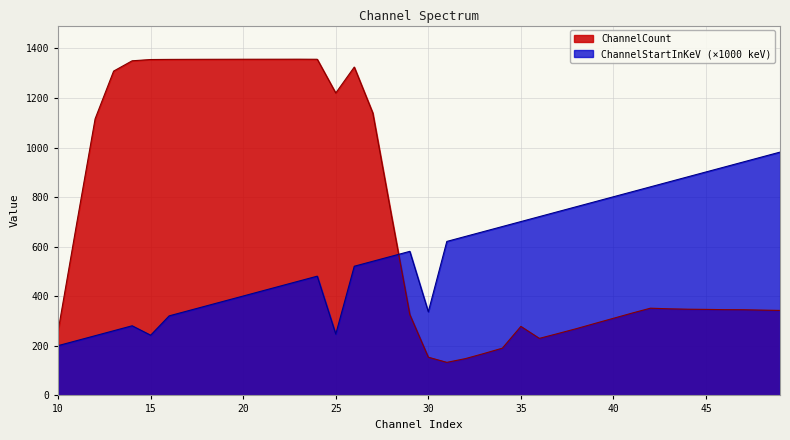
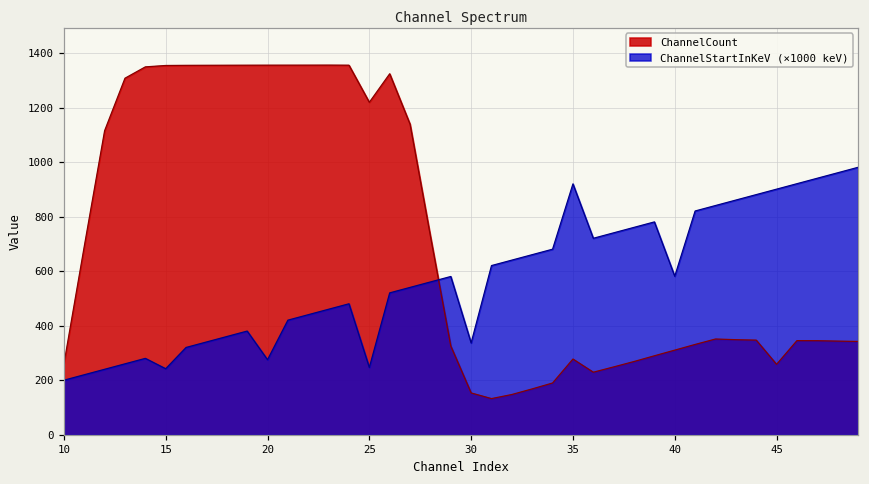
  {
    "ChannelCount": {
      "10": 260,
      "15": 1360,
      "20": 1360,
      "25": 1220,
      "30": 150,
      "35": 280,
      "40": 310,
-     "45": 350
+     "45": 260
    },
    "ChannelStartInKeV (×1000 keV)": {
      "10": 200,
      "15": 240,
-     "20": 400,
+     "20": 280,
      "25": 250,
      "30": 340,
-     "35": 700,
-     "40": 800,
+     "35": 920,
+     "40": 580,
      "45": 900
    }
  }
